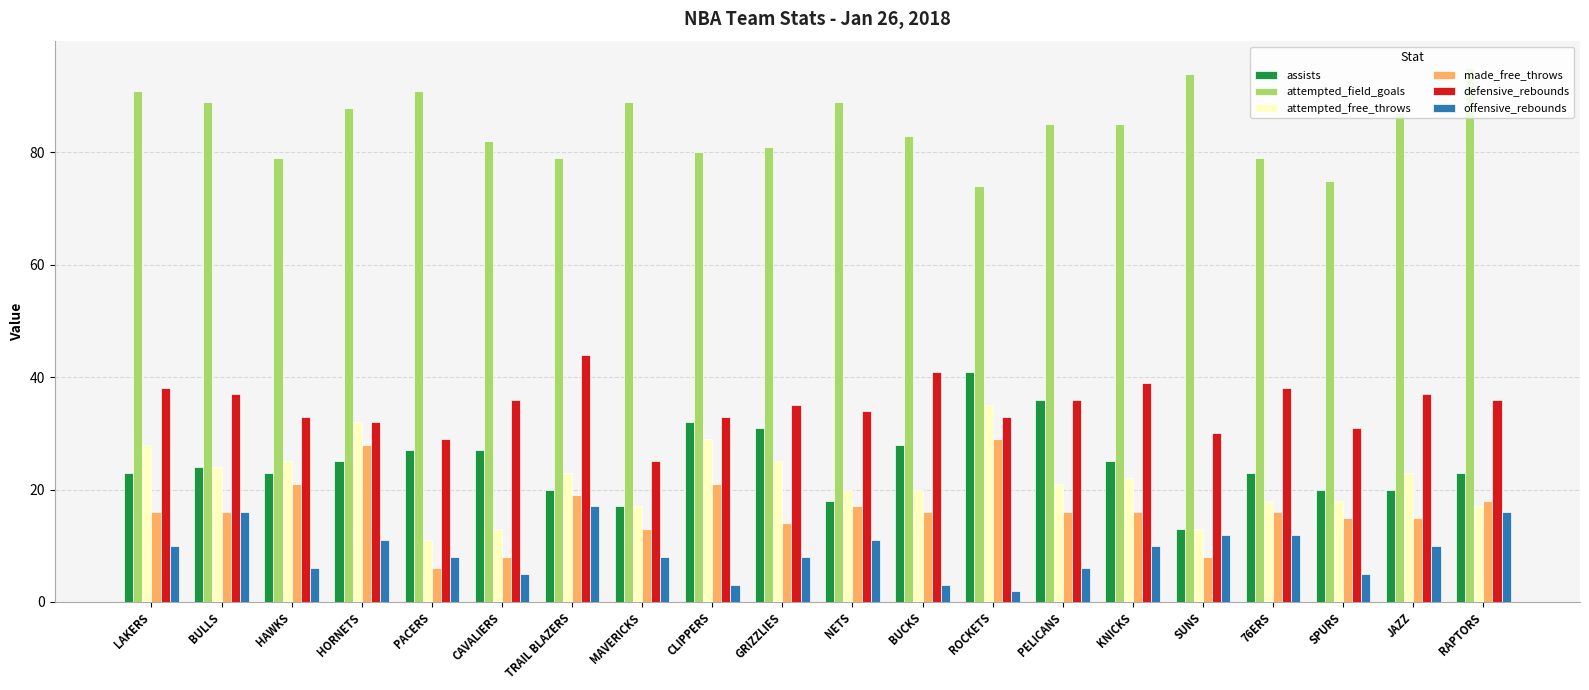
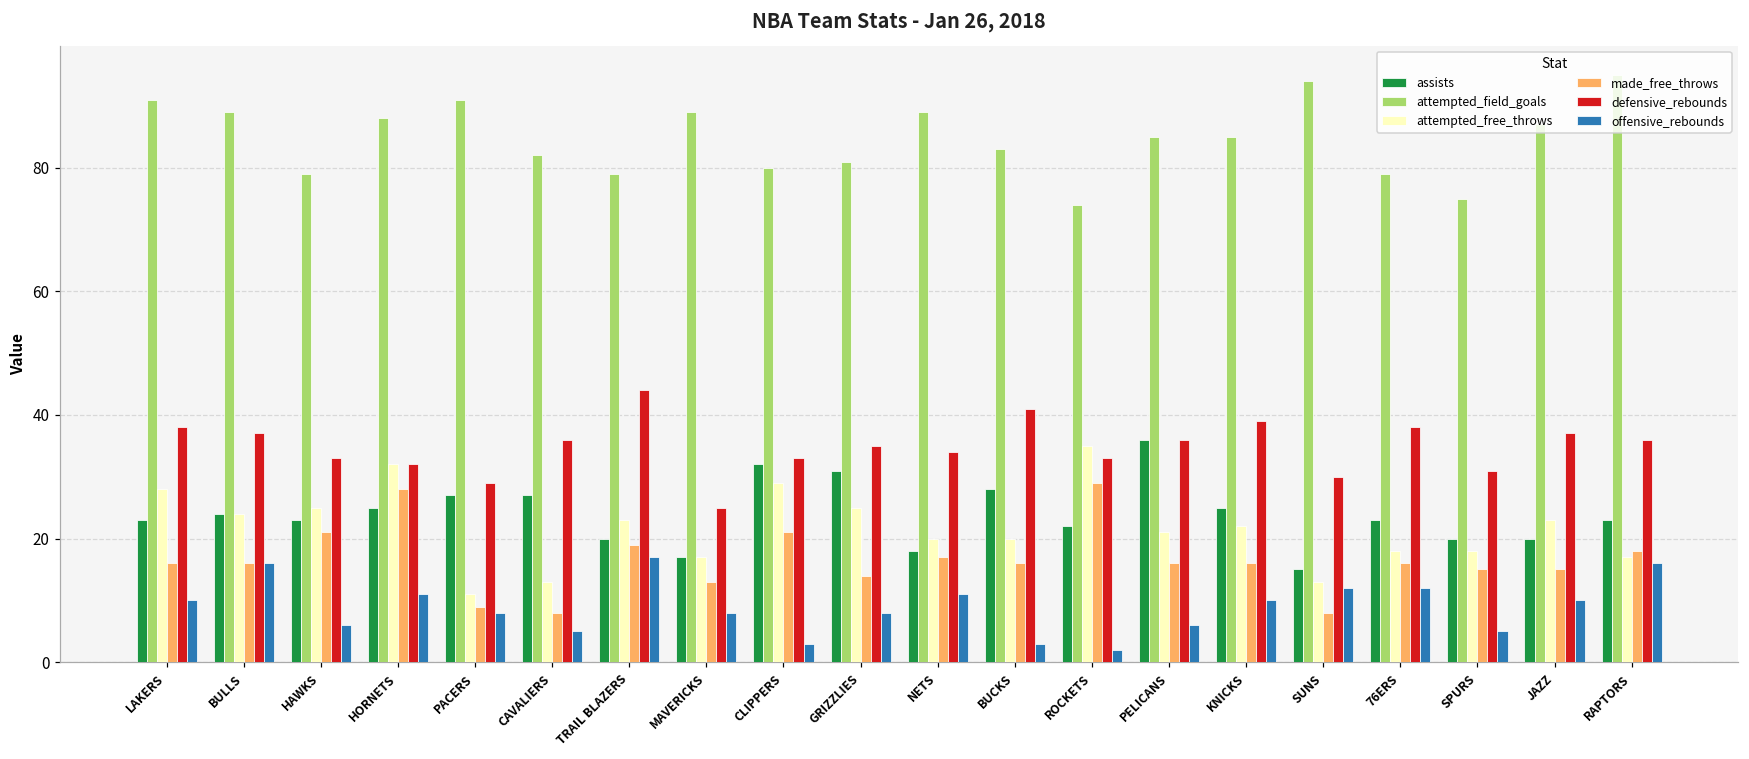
  {
    "assists": {
      "LAKERS": 23,
      "BULLS": 24,
      "HAWKS": 23,
      "HORNETS": 25,
      "PACERS": 27,
      "CAVALIERS": 27,
      "TRAIL BLAZERS": 20,
      "MAVERICKS": 17,
      "CLIPPERS": 32,
      "GRIZZLIES": 31,
      "NETS": 18,
      "BUCKS": 28,
-     "ROCKETS": 41,
+     "ROCKETS": 22,
      "PELICANS": 36,
      "KNICKS": 25,
-     "SUNS": 13,
+     "SUNS": 15,
      "76ERS": 23,
      "SPURS": 20,
      "JAZZ": 20,
      "RAPTORS": 23
    },
    "attempted_field_goals": {
      "LAKERS": 91,
      "BULLS": 89,
      "HAWKS": 79,
      "HORNETS": 88,
      "PACERS": 91,
      "CAVALIERS": 82,
      "TRAIL BLAZERS": 79,
      "MAVERICKS": 89,
      "CLIPPERS": 80,
      "GRIZZLIES": 81,
      "NETS": 89,
      "BUCKS": 83,
      "ROCKETS": 74,
      "PELICANS": 85,
      "KNICKS": 85,
      "SUNS": 94,
      "76ERS": 79,
      "SPURS": 75
    },
    "attempted_free_throws": {
      "LAKERS": 28,
      "BULLS": 24,
      "HAWKS": 25,
      "HORNETS": 32,
      "PACERS": 11,
      "CAVALIERS": 13,
      "TRAIL BLAZERS": 23,
      "MAVERICKS": 17,
      "CLIPPERS": 29,
      "GRIZZLIES": 25,
      "NETS": 20,
      "BUCKS": 20,
      "ROCKETS": 35,
      "PELICANS": 21,
      "KNICKS": 22,
      "SUNS": 13,
      "76ERS": 18,
      "SPURS": 18,
      "JAZZ": 23,
      "RAPTORS": 17
    },
    "made_free_throws": {
      "LAKERS": 16,
      "BULLS": 16,
      "HAWKS": 21,
      "HORNETS": 28,
-     "PACERS": 6,
+     "PACERS": 9,
      "CAVALIERS": 8,
      "TRAIL BLAZERS": 19,
      "MAVERICKS": 13,
      "CLIPPERS": 21,
      "GRIZZLIES": 14,
      "NETS": 17,
      "BUCKS": 16,
      "ROCKETS": 29,
      "PELICANS": 16,
      "KNICKS": 16,
      "SUNS": 8,
      "76ERS": 16,
      "SPURS": 15,
      "JAZZ": 15,
      "RAPTORS": 18
    },
    "defensive_rebounds": {
      "LAKERS": 38,
      "BULLS": 37,
      "HAWKS": 33,
      "HORNETS": 32,
      "PACERS": 29,
      "CAVALIERS": 36,
      "TRAIL BLAZERS": 44,
      "MAVERICKS": 25,
      "CLIPPERS": 33,
      "GRIZZLIES": 35,
      "NETS": 34,
      "BUCKS": 41,
      "ROCKETS": 33,
      "PELICANS": 36,
      "KNICKS": 39,
      "SUNS": 30,
      "76ERS": 38,
      "SPURS": 31,
      "JAZZ": 37,
      "RAPTORS": 36
    },
    "offensive_rebounds": {
      "LAKERS": 10,
      "BULLS": 16,
      "HAWKS": 6,
      "HORNETS": 11,
      "PACERS": 8,
      "CAVALIERS": 5,
      "TRAIL BLAZERS": 17,
      "MAVERICKS": 8,
      "CLIPPERS": 3,
      "GRIZZLIES": 8,
      "NETS": 11,
      "BUCKS": 3,
      "ROCKETS": 2,
      "PELICANS": 6,
      "KNICKS": 10,
      "SUNS": 12,
      "76ERS": 12,
      "SPURS": 5,
      "JAZZ": 10,
      "RAPTORS": 16
    }
  }
